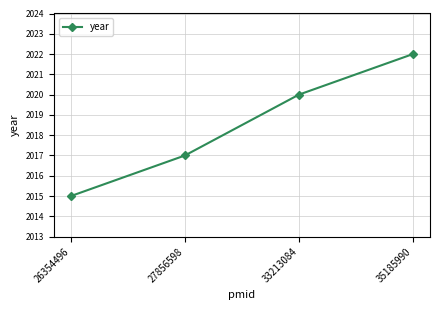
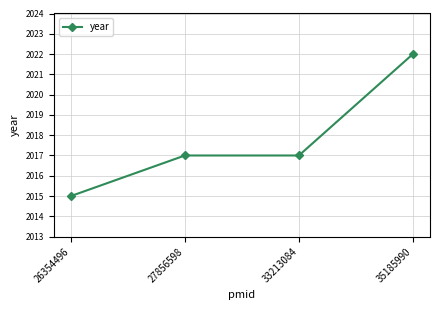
  {
    "26354496": 2015,
    "27856598": 2017,
-   "33213084": 2020,
+   "33213084": 2017,
    "35185990": 2022
  }
